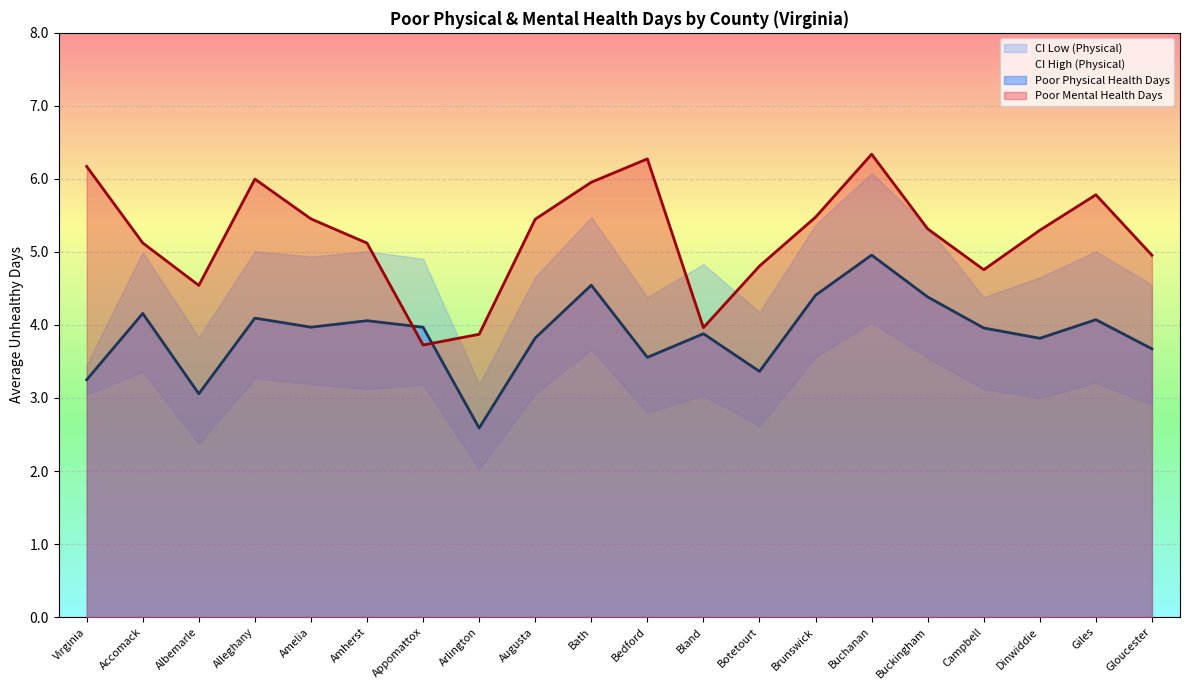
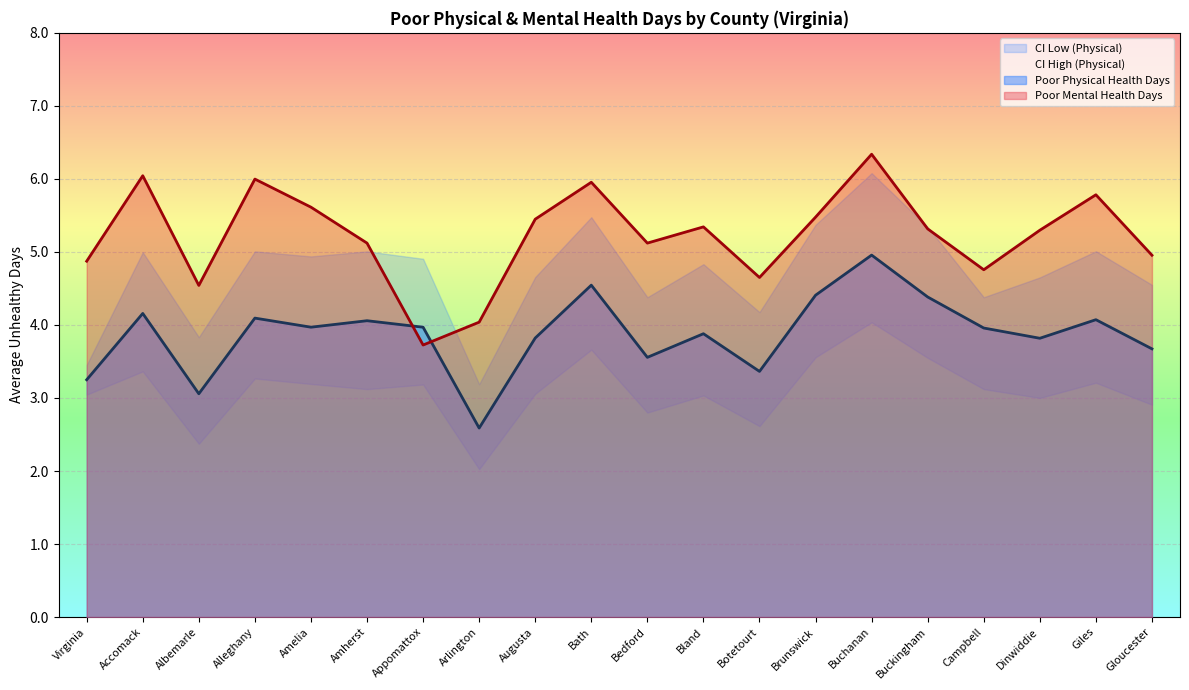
  {
    "Poor Mental Health Days": {
-     "Virginia": 6.2,
-     "Accomack": 5.1,
+     "Virginia": 4.9,
+     "Accomack": 6.0,
      "Albemarle": 4.5,
      "Alleghany": 6.0,
-     "Amelia": 5.5,
+     "Amelia": 5.6,
      "Amherst": 5.1,
      "Appomattox": 3.7,
-     "Arlington": 3.9,
+     "Arlington": 4.0,
      "Augusta": 5.4,
      "Bath": 6.0,
-     "Bedford": 6.3,
-     "Bland": 4.0,
-     "Botetourt": 4.8,
+     "Bedford": 5.1,
+     "Bland": 5.3,
+     "Botetourt": 4.7,
      "Brunswick": 5.5,
      "Buchanan": 6.3,
      "Campbell": 4.8,
      "Dinwiddie": 5.3,
      "Giles": 5.8,
      "Gloucester": 5.0
    }
  }
